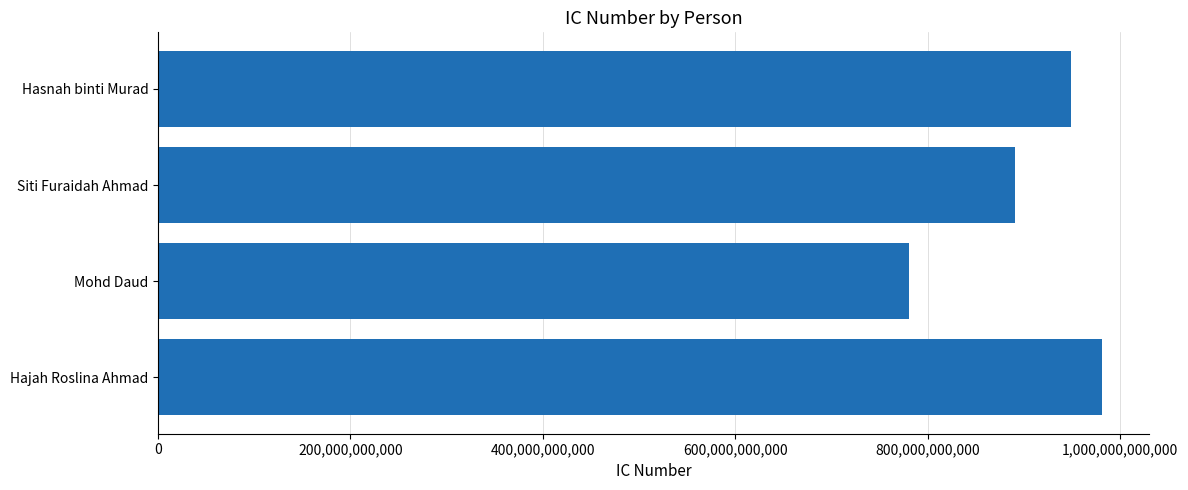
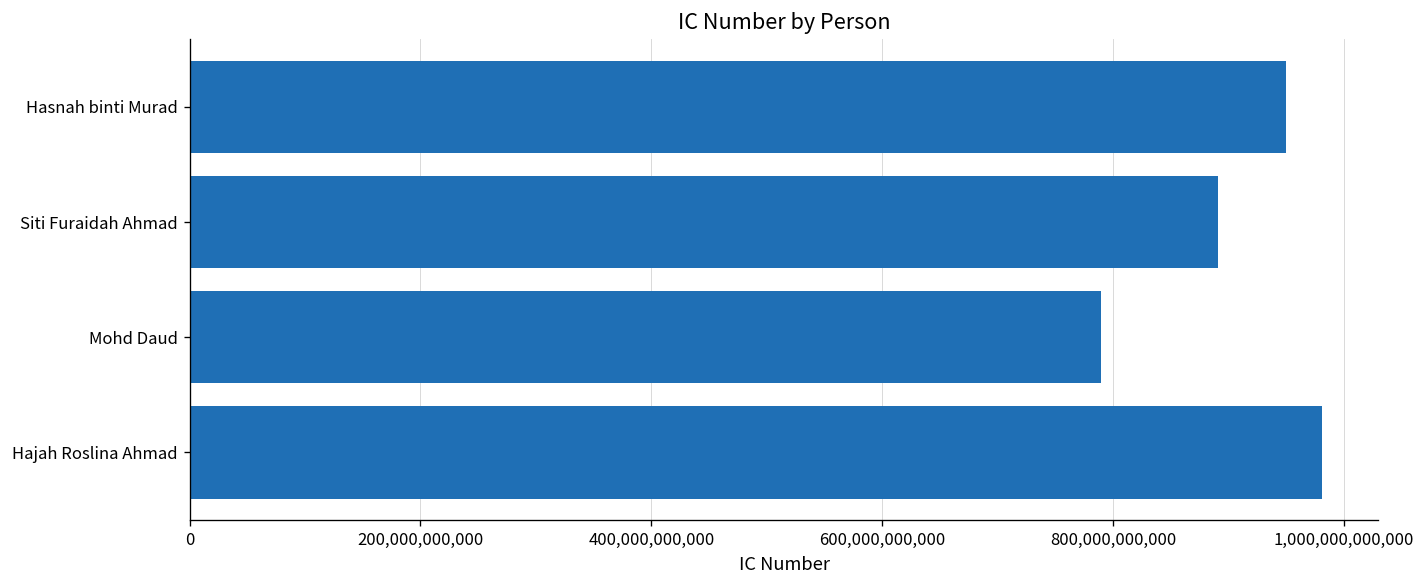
  {
    "Hasnah binti Murad": "950,000,000,000",
    "Siti Furaidah Ahmad": "890,000,000,000",
-   "Mohd Daud": "780,000,000,000",
+   "Mohd Daud": "790,000,000,000",
    "Hajah Roslina Ahmad": "980,000,000,000"
  }
